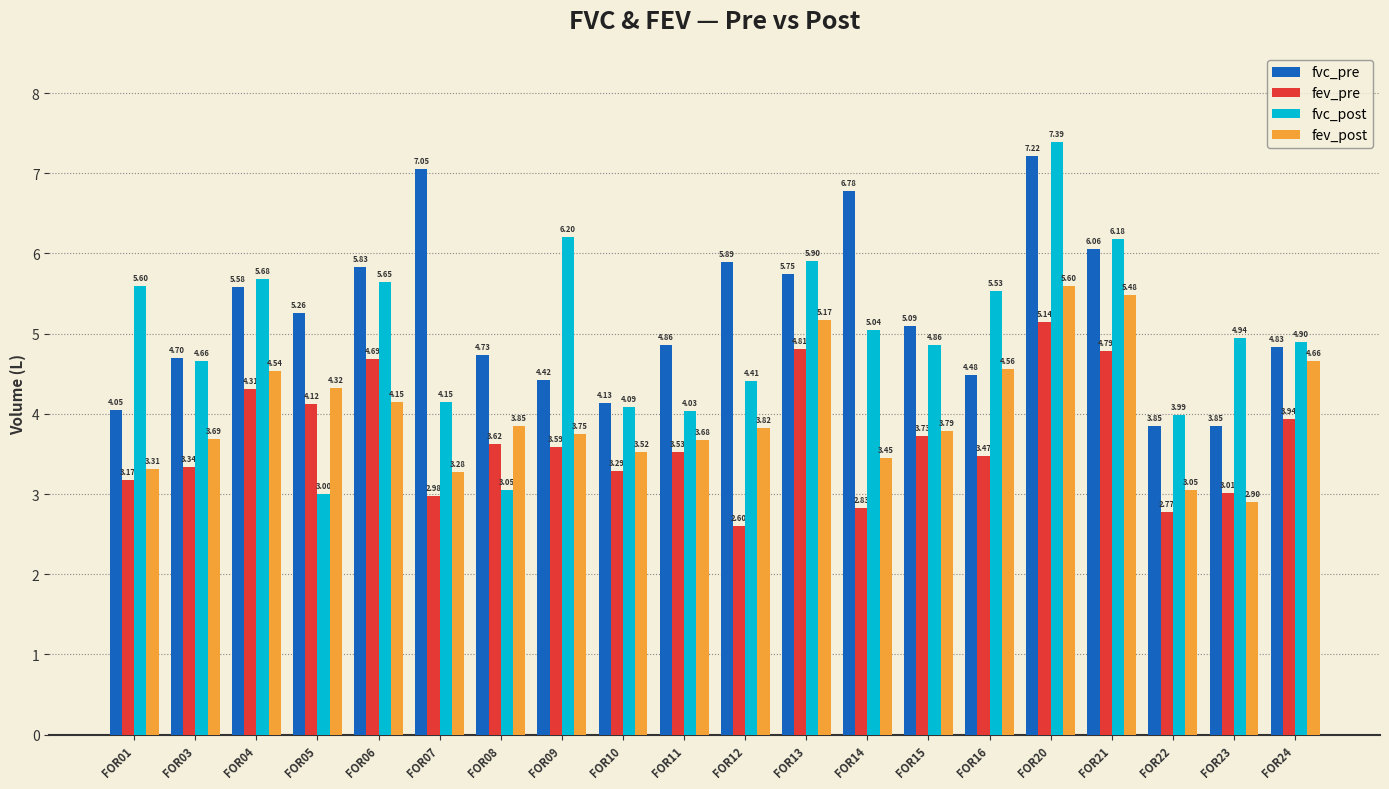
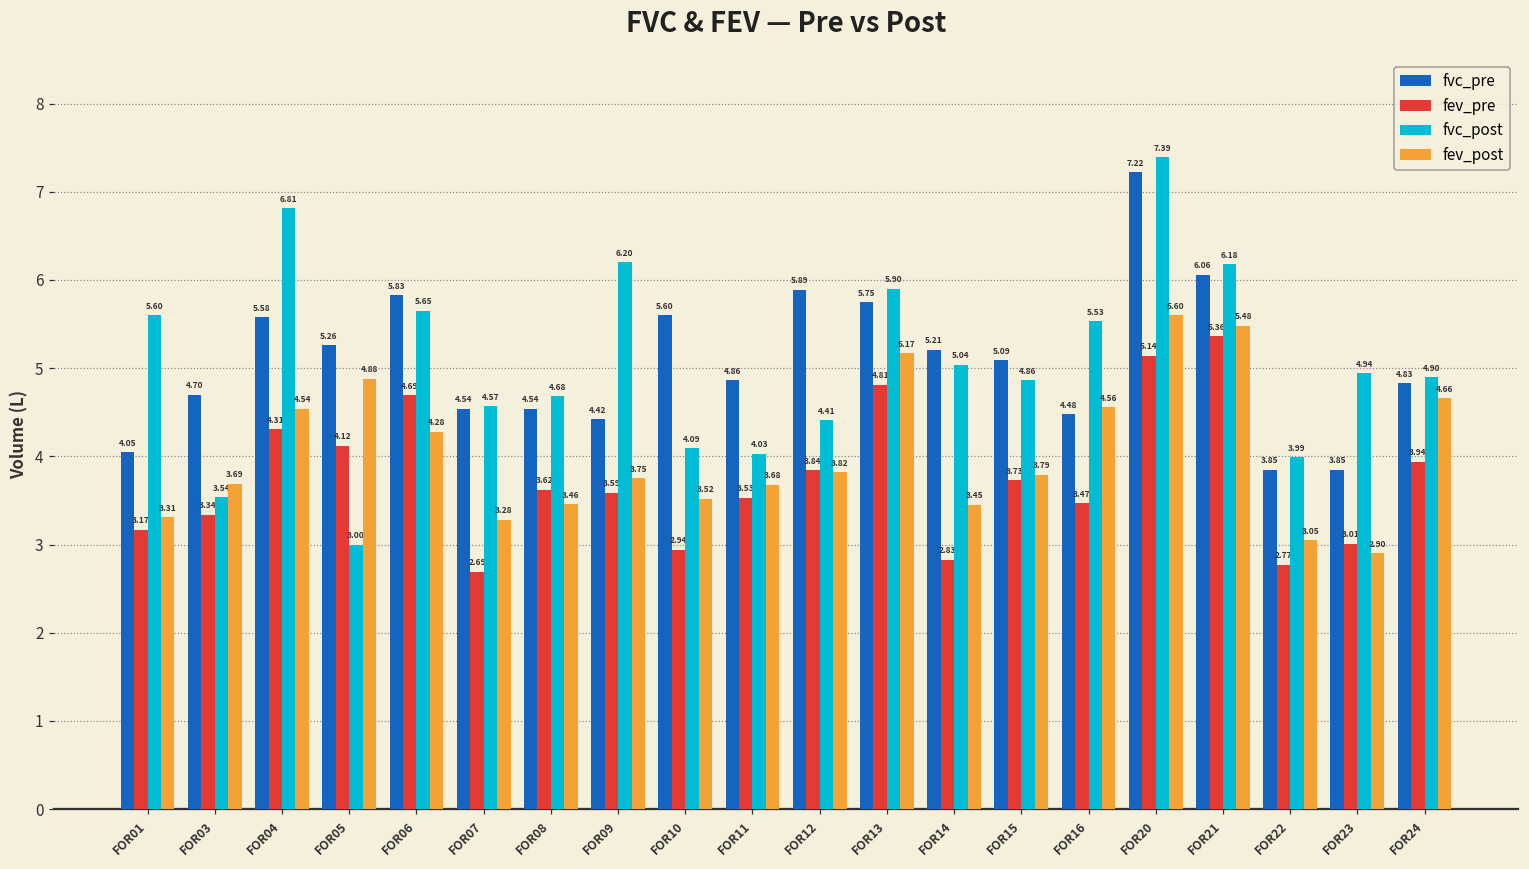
  {
    "fvc_pre": {
      "FOR01": 4.05,
      "FOR03": 4.70,
      "FOR04": 5.58,
      "FOR05": 5.26,
      "FOR06": 5.83,
-     "FOR07": 7.05,
-     "FOR08": 4.73,
+     "FOR07": 4.54,
+     "FOR08": 4.54,
      "FOR09": 4.42,
-     "FOR10": 4.13,
+     "FOR10": 5.60,
      "FOR11": 4.86,
      "FOR12": 5.89,
      "FOR13": 5.75,
-     "FOR14": 6.78,
+     "FOR14": 5.21,
      "FOR15": 5.09,
      "FOR16": 4.48,
      "FOR20": 7.22,
      "FOR21": 6.06,
      "FOR22": 3.85,
      "FOR23": 3.85,
      "FOR24": 4.83
    },
    "fev_pre": {
      "FOR01": 3.17,
      "FOR03": 3.34,
      "FOR04": 4.31,
      "FOR05": 4.12,
      "FOR06": 4.69,
-     "FOR07": 2.98,
+     "FOR07": 2.69,
      "FOR08": 3.62,
      "FOR09": 3.59,
-     "FOR10": 3.29,
+     "FOR10": 2.94,
      "FOR11": 3.53,
-     "FOR12": 2.60,
+     "FOR12": 3.84,
      "FOR13": 4.81,
      "FOR14": 2.83,
      "FOR15": 3.73,
      "FOR16": 3.47,
      "FOR20": 5.14,
-     "FOR21": 4.79,
+     "FOR21": 5.36,
      "FOR22": 2.77,
      "FOR23": 3.01,
      "FOR24": 3.94
    },
    "fvc_post": {
      "FOR01": 5.60,
-     "FOR03": 4.66,
-     "FOR04": 5.68,
+     "FOR03": 3.54,
+     "FOR04": 6.81,
      "FOR05": 3.00,
      "FOR06": 5.65,
-     "FOR07": 4.15,
-     "FOR08": 3.05,
+     "FOR07": 4.57,
+     "FOR08": 4.68,
      "FOR09": 6.20,
      "FOR10": 4.09,
      "FOR11": 4.03,
      "FOR12": 4.41,
      "FOR13": 5.90,
      "FOR14": 5.04,
      "FOR15": 4.86,
      "FOR16": 5.53,
      "FOR20": 7.39,
      "FOR21": 6.18,
      "FOR22": 3.99,
      "FOR23": 4.94,
      "FOR24": 4.90
    },
    "fev_post": {
      "FOR01": 3.31,
      "FOR03": 3.69,
      "FOR04": 4.54,
-     "FOR05": 4.32,
-     "FOR06": 4.15,
+     "FOR05": 4.88,
+     "FOR06": 4.28,
      "FOR07": 3.28,
-     "FOR08": 3.85,
+     "FOR08": 3.46,
      "FOR09": 3.75,
      "FOR10": 3.52,
      "FOR11": 3.68,
      "FOR12": 3.82,
      "FOR13": 5.17,
      "FOR14": 3.45,
      "FOR15": 3.79,
      "FOR16": 4.56,
      "FOR20": 5.60,
      "FOR21": 5.48,
      "FOR22": 3.05,
      "FOR23": 2.90,
      "FOR24": 4.66
    }
  }
